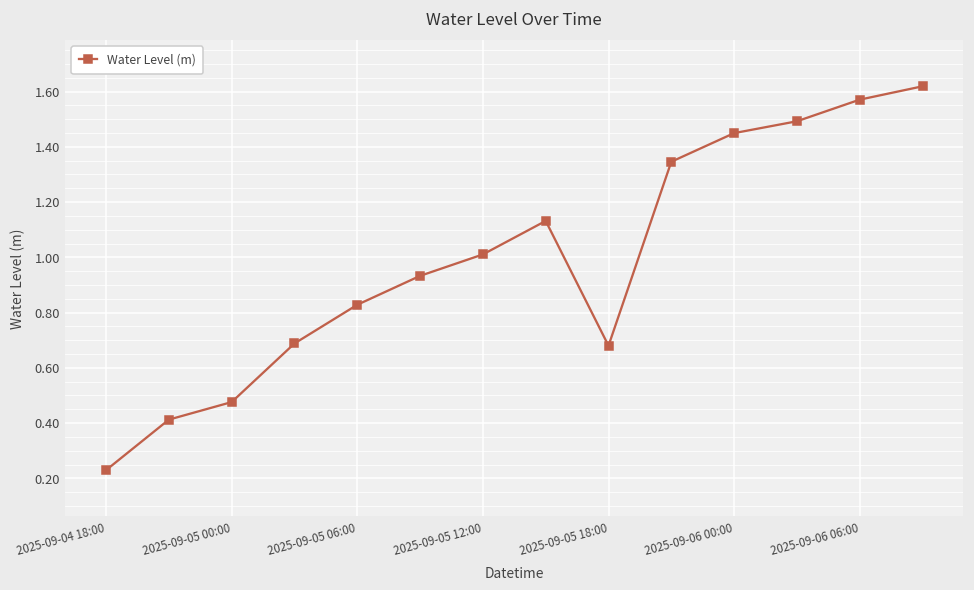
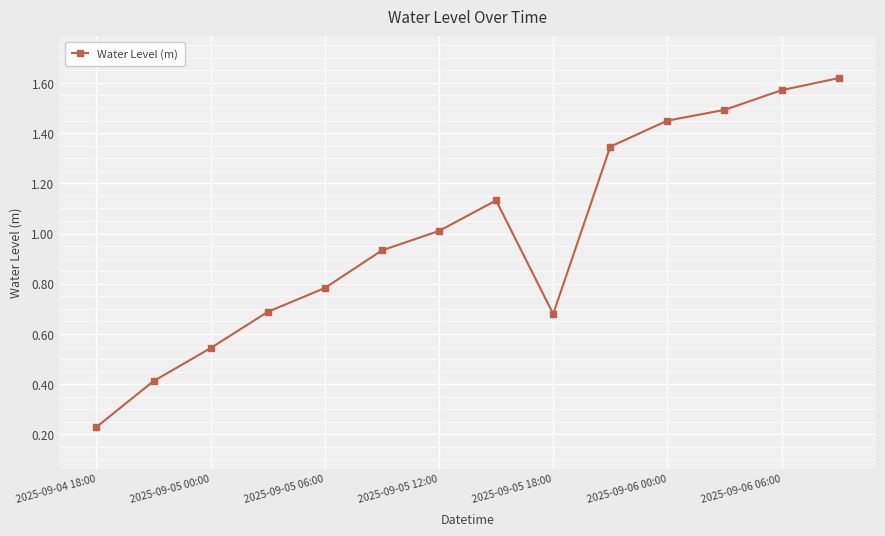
  {
    "2025-09-04 18:00": 0.23,
-   "2025-09-05 00:00": 0.48,
-   "2025-09-05 06:00": 0.83,
+   "2025-09-05 00:00": 0.54,
+   "2025-09-05 06:00": 0.78,
    "2025-09-05 12:00": 1.01,
    "2025-09-05 18:00": 0.68,
    "2025-09-06 00:00": 1.45,
    "2025-09-06 06:00": 1.57
  }
